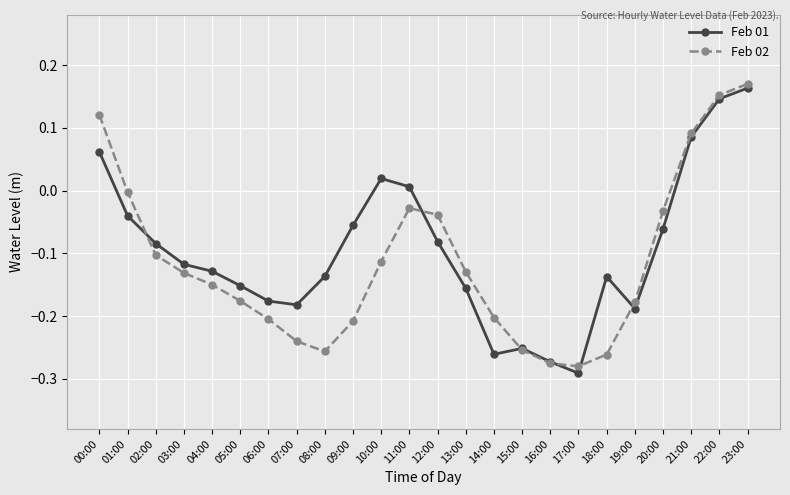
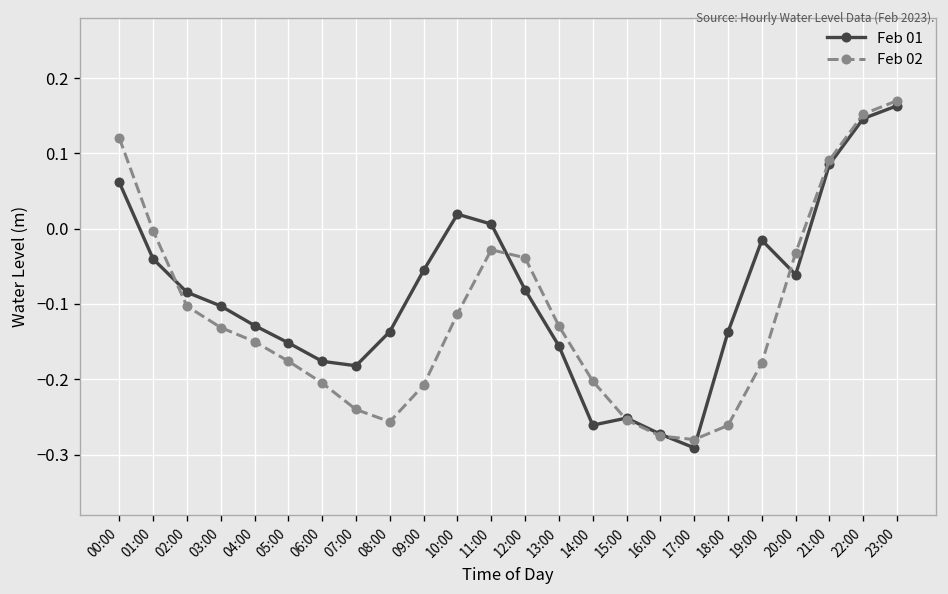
  {
    "Feb 01": {
      "00:00": 0.06,
      "01:00": -0.04,
      "02:00": -0.08,
-     "03:00": -0.12,
+     "03:00": -0.10,
      "04:00": -0.13,
      "05:00": -0.15,
      "06:00": -0.18,
      "07:00": -0.18,
      "08:00": -0.14,
      "09:00": -0.06,
      "10:00": 0.02,
      "11:00": 0.01,
      "12:00": -0.08,
      "13:00": -0.16,
      "14:00": -0.26,
      "17:00": -0.29,
      "18:00": -0.14,
-     "19:00": -0.19,
+     "19:00": -0.02,
      "20:00": -0.06,
      "21:00": 0.09,
      "22:00": 0.15,
      "23:00": 0.16
    },
    "Feb 02": {
      "00:00": 0.12,
      "01:00": 0.00,
      "02:00": -0.10,
      "03:00": -0.13,
      "04:00": -0.15,
      "05:00": -0.18,
      "06:00": -0.20,
      "07:00": -0.24,
      "08:00": -0.26,
      "09:00": -0.21,
      "10:00": -0.11,
      "11:00": -0.03,
      "12:00": -0.04,
      "13:00": -0.13,
      "14:00": -0.20,
      "17:00": -0.28,
      "18:00": -0.26,
      "19:00": -0.18,
      "20:00": -0.03,
      "21:00": 0.09,
      "22:00": 0.15,
      "23:00": 0.17
    }
  }
